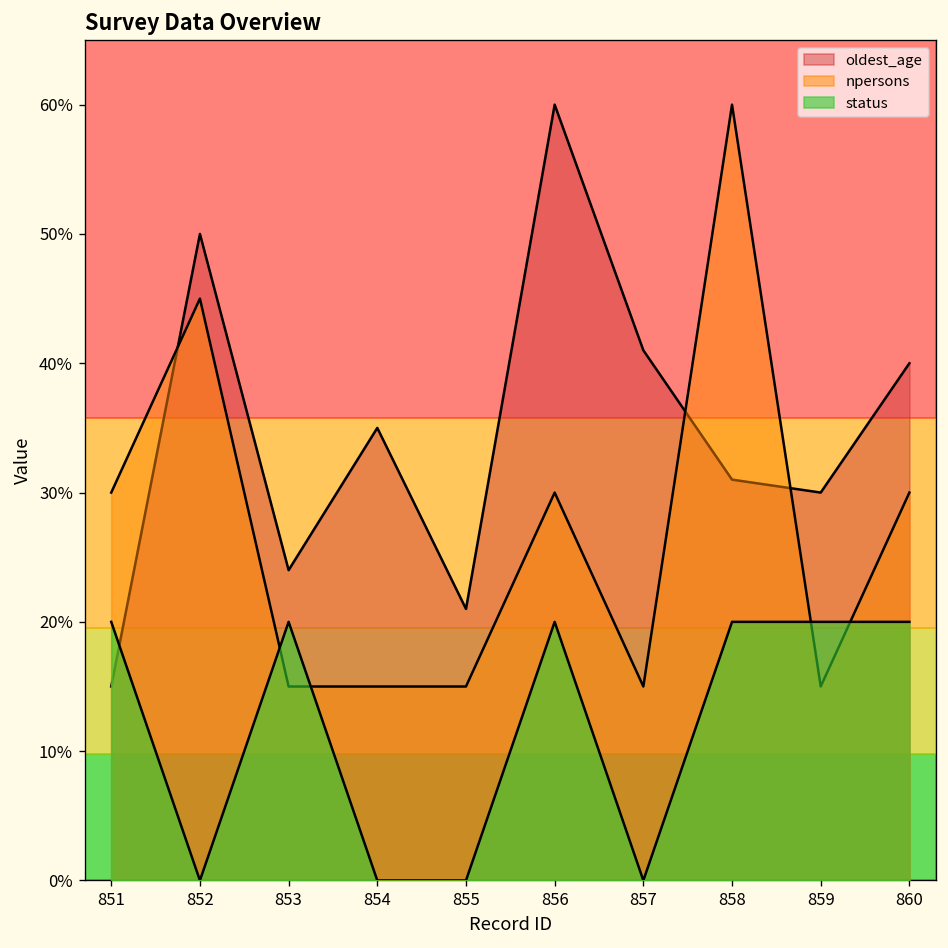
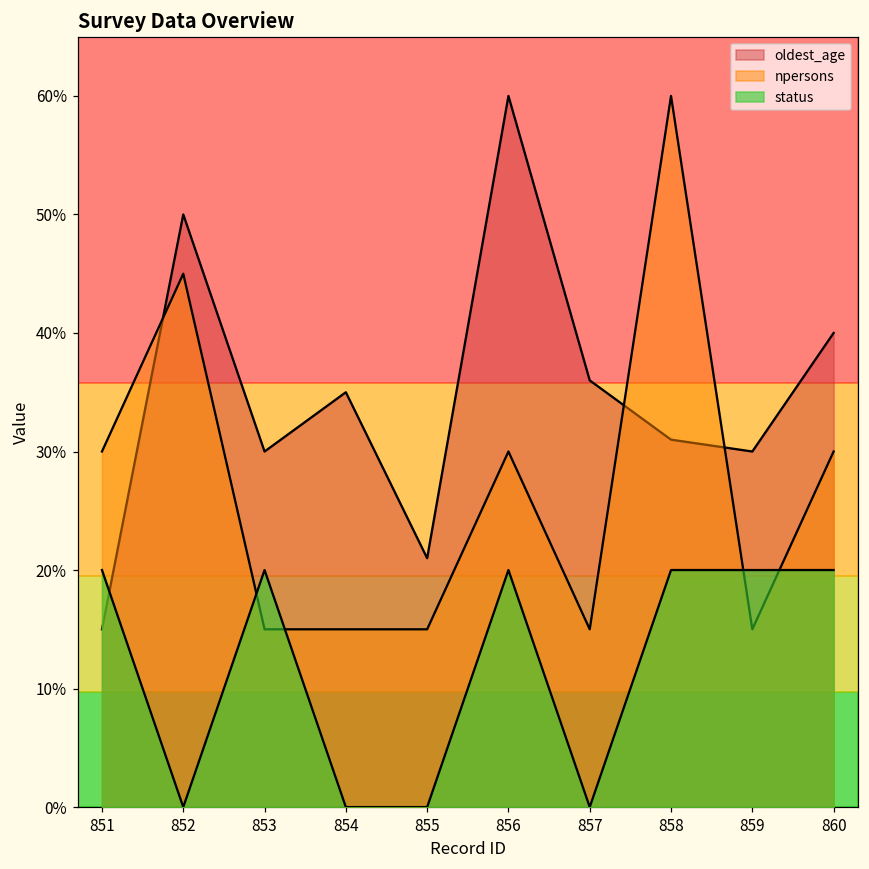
  {
    "oldest_age": {
      "851": "15%",
      "852": "50%",
-     "853": "24%",
+     "853": "30%",
      "854": "35%",
      "855": "21%",
      "856": "60%",
-     "857": "41%",
+     "857": "36%",
      "858": "31%",
      "859": "30%",
      "860": "40%"
    },
    "npersons": {
      "851": "30%",
      "852": "45%",
      "853": "15%",
      "854": "15%",
      "855": "15%",
      "856": "30%",
      "857": "15%",
      "858": "60%",
      "859": "15%",
      "860": "30%"
    },
    "status": {
      "851": "20%",
      "852": "0%",
      "853": "20%",
      "854": "0%",
      "855": "0%",
      "856": "20%",
      "857": "0%",
      "858": "20%",
      "859": "20%",
      "860": "20%"
    }
  }
